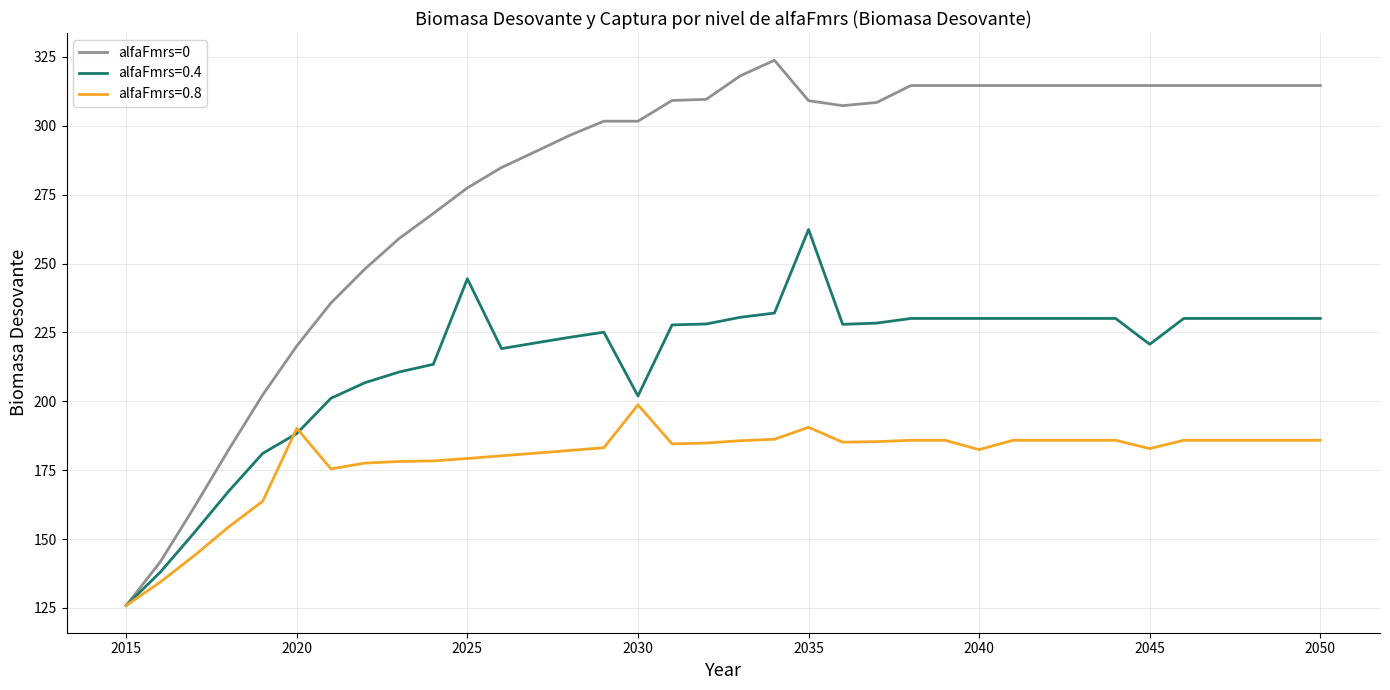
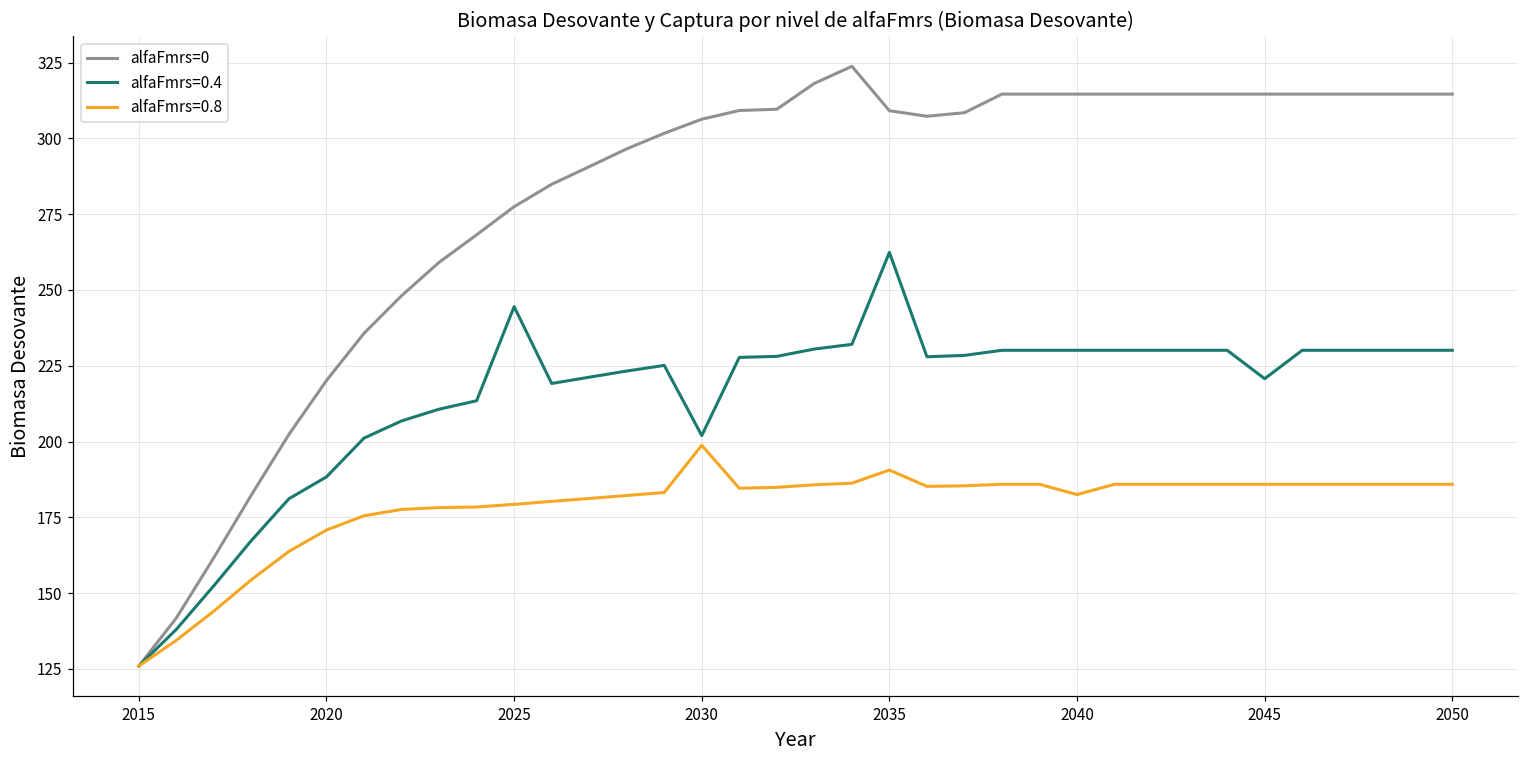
  {
    "alfaFmrs=0": {
      "2020": 220,
      "2025": 277,
-     "2030": 302,
+     "2030": 306,
      "2035": 309,
      "2040": 315,
      "2045": 315,
      "2050": 315
    },
    "alfaFmrs=0.4": {
      "2020": 188,
      "2025": 244,
      "2030": 202,
      "2035": 262,
      "2040": 230,
      "2045": 221,
      "2050": 230
    },
    "alfaFmrs=0.8": {
-     "2020": 190,
+     "2020": 171,
      "2025": 179,
      "2030": 199,
      "2035": 191,
      "2040": 182,
-     "2045": 183,
+     "2045": 186,
      "2050": 186
    }
  }
